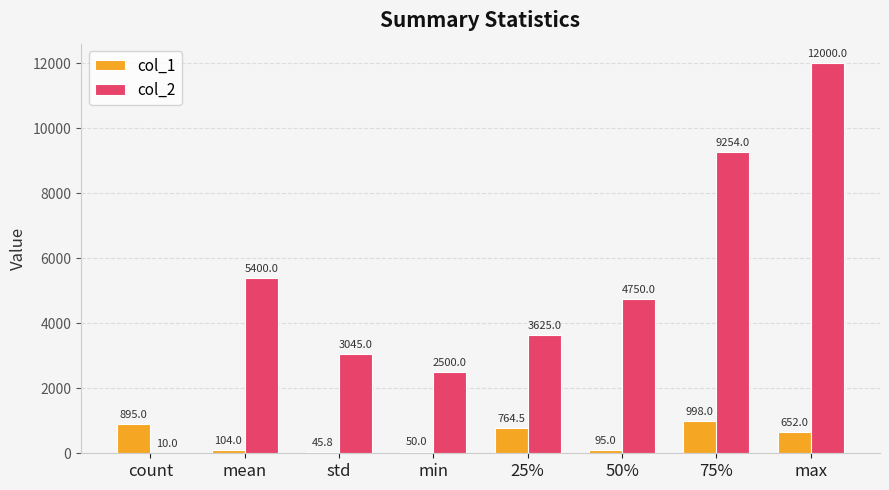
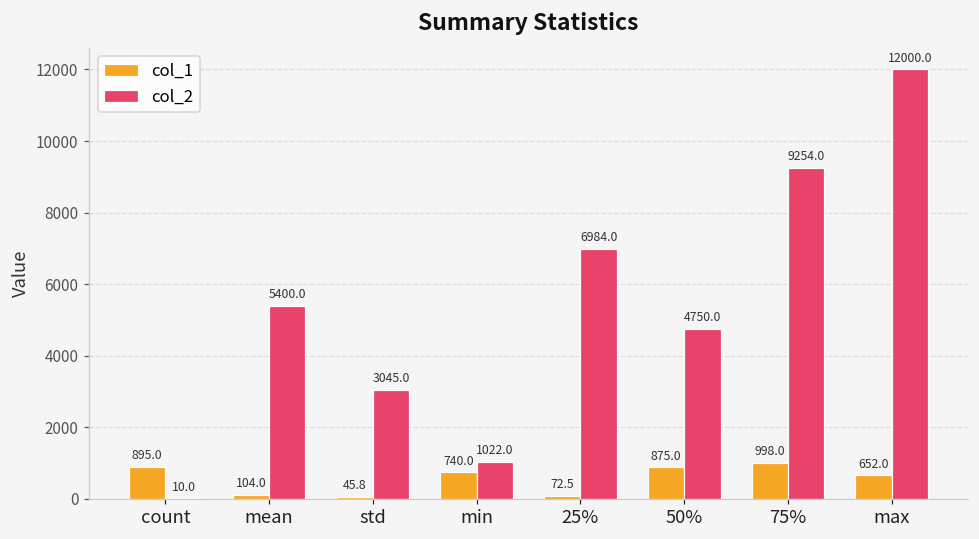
  {
    "col_1": {
      "count": 895.0,
      "mean": 104.0,
      "std": 45.8,
-     "min": 50.0,
-     "25%": 764.5,
-     "50%": 95.0,
+     "min": 740.0,
+     "25%": 72.5,
+     "50%": 875.0,
      "75%": 998.0,
      "max": 652.0
    },
    "col_2": {
      "count": 10.0,
      "mean": 5400.0,
      "std": 3045.0,
-     "min": 2500.0,
-     "25%": 3625.0,
+     "min": 1022.0,
+     "25%": 6984.0,
      "50%": 4750.0,
      "75%": 9254.0,
      "max": 12000.0
    }
  }
